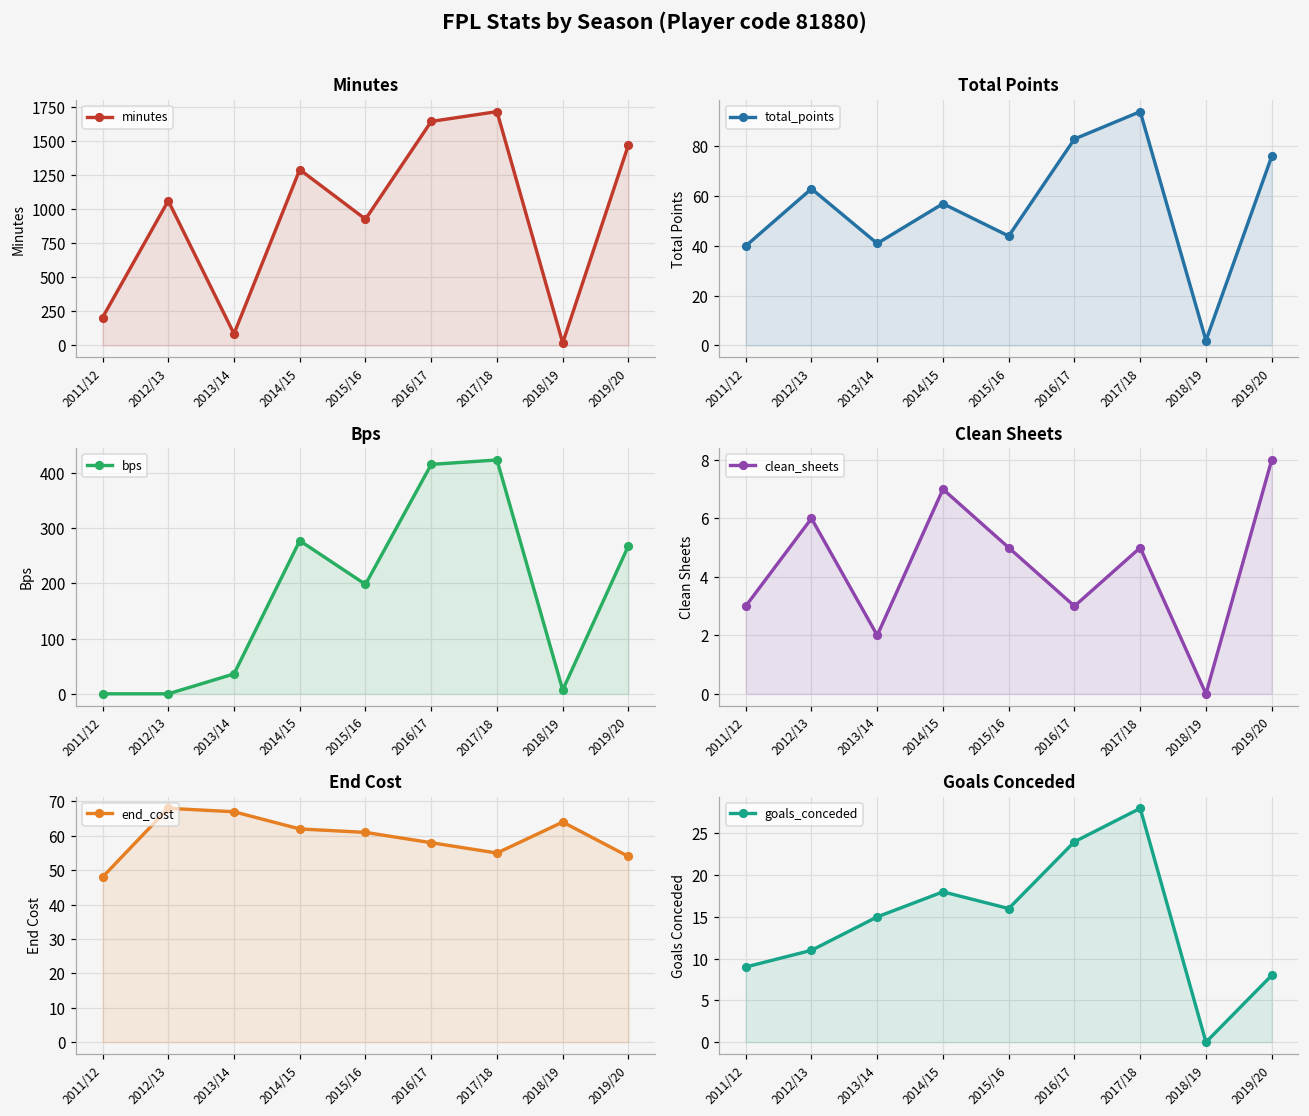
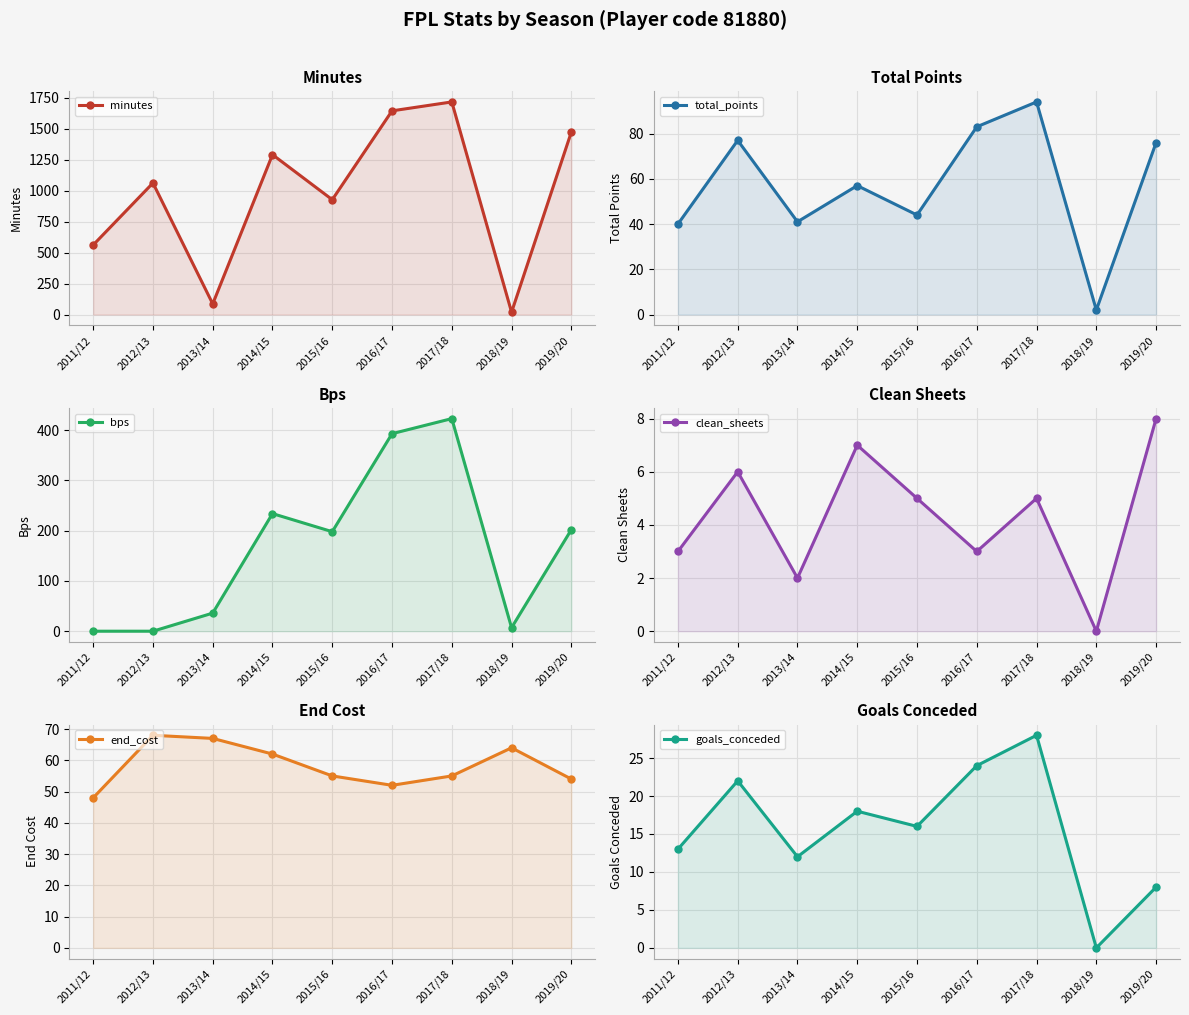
  {
    "Minutes": {
-     "2011/12": 210,
+     "2011/12": 560,
      "2012/13": 1060,
      "2013/14": 90,
      "2014/15": 1290,
      "2015/16": 930,
      "2016/17": 1650,
      "2017/18": 1720,
      "2018/19": 20,
      "2019/20": 1480
    },
    "Total Points": {
      "2011/12": 40,
-     "2012/13": 63,
+     "2012/13": 77,
      "2013/14": 41,
      "2014/15": 57,
      "2015/16": 44,
      "2016/17": 83,
      "2017/18": 94,
      "2018/19": 2,
      "2019/20": 76
    },
    "Bps": {
      "2011/12": 0,
      "2012/13": 0,
      "2013/14": 40,
-     "2014/15": 280,
+     "2014/15": 230,
      "2015/16": 200,
-     "2016/17": 420,
+     "2016/17": 390,
      "2017/18": 420,
      "2018/19": 10,
-     "2019/20": 270
+     "2019/20": 200
    },
    "Clean Sheets": {
      "2011/12": 3.0,
      "2012/13": 6.0,
      "2013/14": 2.0,
      "2014/15": 7.0,
      "2015/16": 5.0,
      "2016/17": 3.0,
      "2017/18": 5.0,
      "2018/19": 0.0,
      "2019/20": 8.0
    },
    "End Cost": {
      "2011/12": 48,
      "2013/14": 67,
      "2014/15": 62,
-     "2015/16": 61,
-     "2016/17": 58,
+     "2015/16": 55,
+     "2016/17": 52,
      "2017/18": 55,
      "2018/19": 64,
      "2019/20": 54
    },
    "Goals Conceded": {
-     "2011/12": 9,
-     "2012/13": 11,
-     "2013/14": 15,
+     "2011/12": 13,
+     "2012/13": 22,
+     "2013/14": 12,
      "2014/15": 18,
      "2015/16": 16,
      "2016/17": 24,
      "2017/18": 28,
      "2018/19": 0,
      "2019/20": 8
    }
  }
